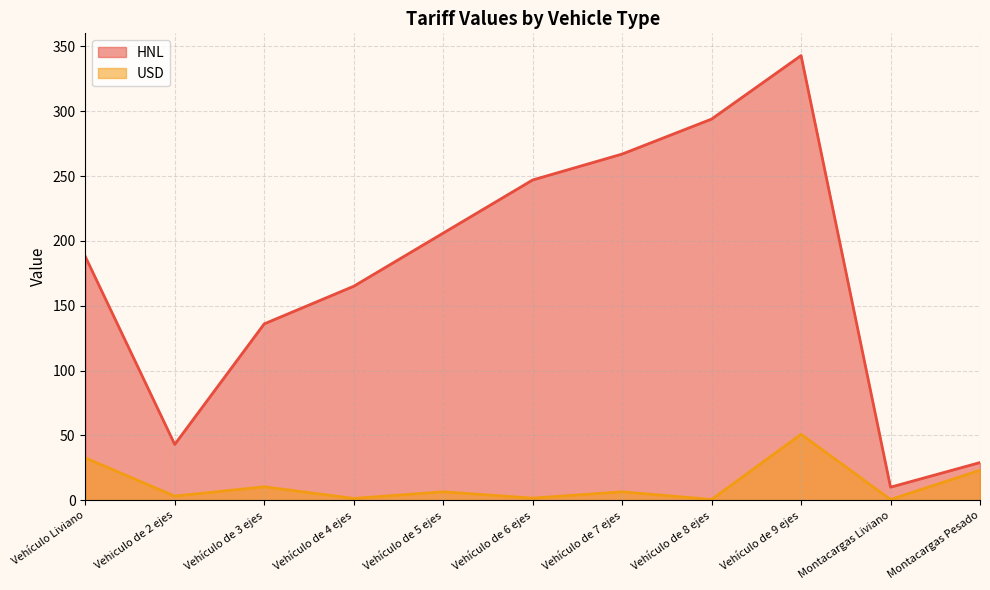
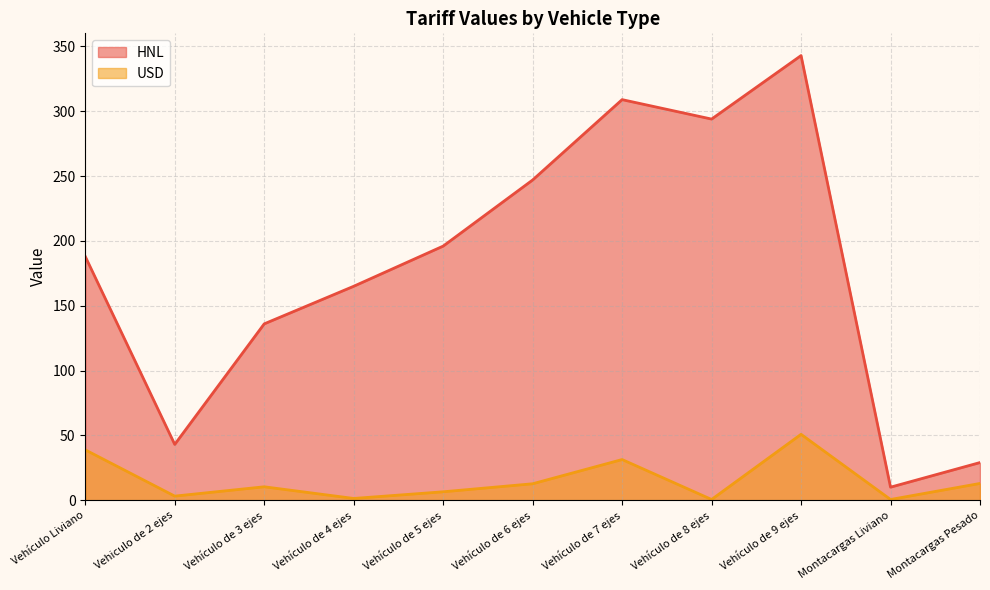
  {
    "HNL": {
      "Vehículo Liviano": 188,
      "Vehiculo de 2 ejes": 43,
      "Vehículo de 3 ejes": 136,
      "Vehículo de 4 ejes": 165,
-     "Vehículo de 5 ejes": 206,
+     "Vehículo de 5 ejes": 196,
      "Vehículo de 6 ejes": 247,
-     "Vehículo de 7 ejes": 267,
+     "Vehículo de 7 ejes": 309,
      "Vehículo de 8 ejes": 294,
      "Vehículo de 9 ejes": 343,
      "Montacargas Liviano": 10,
      "Montacargas Pesado": 29
    },
    "USD": {
-     "Vehículo Liviano": 33,
+     "Vehículo Liviano": 39,
      "Vehiculo de 2 ejes": 3,
      "Vehículo de 3 ejes": 10,
      "Vehículo de 4 ejes": 1,
      "Vehículo de 5 ejes": 6,
-     "Vehículo de 6 ejes": 2,
-     "Vehículo de 7 ejes": 6,
+     "Vehículo de 6 ejes": 13,
+     "Vehículo de 7 ejes": 31,
      "Vehículo de 8 ejes": 1,
      "Vehículo de 9 ejes": 51,
      "Montacargas Liviano": 1,
-     "Montacargas Pesado": 23
+     "Montacargas Pesado": 13
    }
  }
